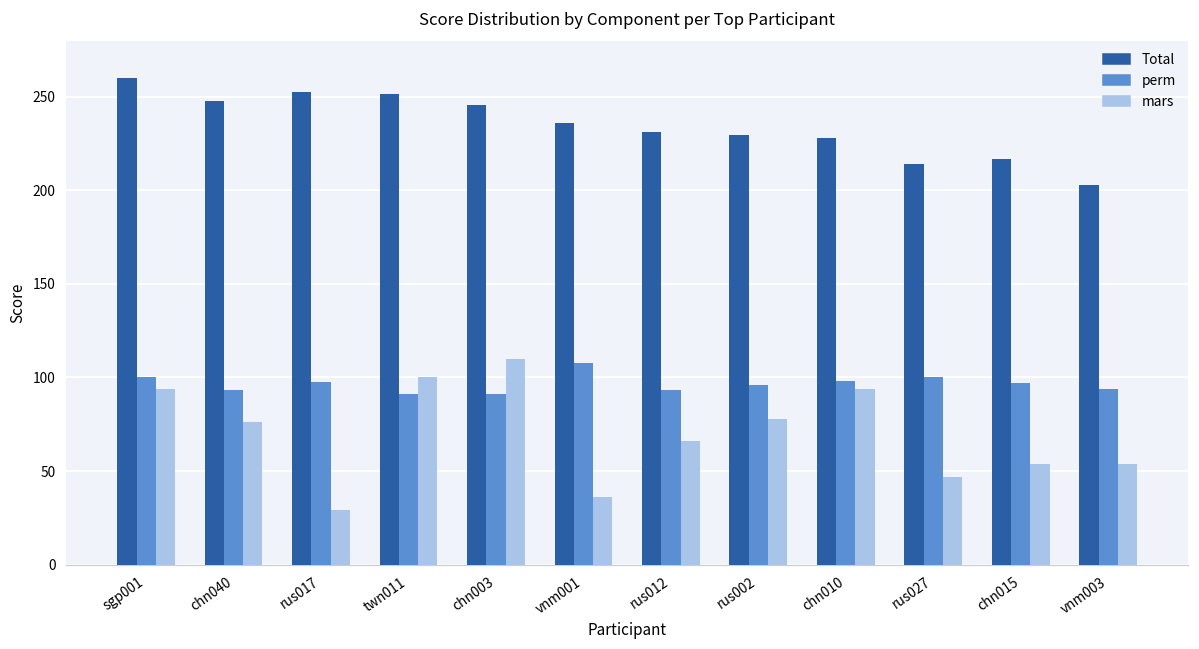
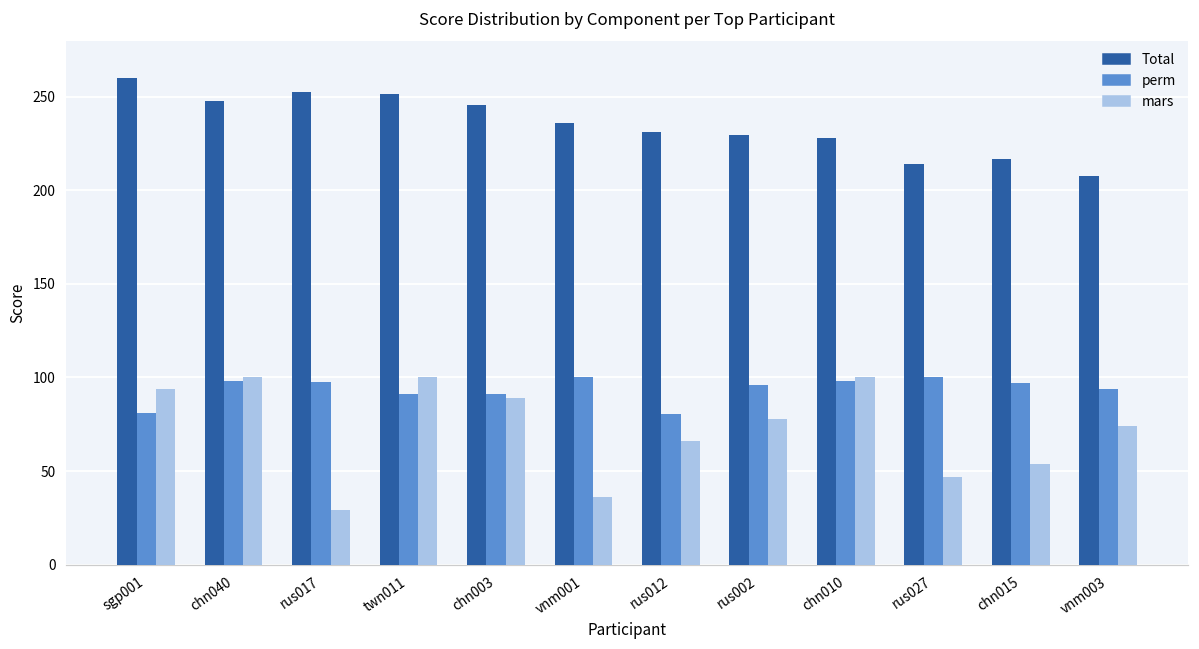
  {
    "Total": {
      "sgp001": 260,
      "chn040": 248,
      "rus017": 253,
      "twn011": 251,
      "chn003": 246,
      "vnm001": 236,
      "rus012": 231,
      "rus002": 229,
      "chn010": 228,
      "rus027": 214,
      "chn015": 217,
-     "vnm003": 203
+     "vnm003": 208
    },
    "perm": {
-     "sgp001": 100,
-     "chn040": 93,
+     "sgp001": 81,
+     "chn040": 98,
      "rus017": 98,
      "twn011": 91,
      "chn003": 91,
-     "vnm001": 108,
-     "rus012": 93,
+     "vnm001": 100,
+     "rus012": 81,
      "rus002": 96,
      "chn010": 98,
      "rus027": 100,
      "chn015": 97,
      "vnm003": 94
    },
    "mars": {
      "sgp001": 94,
-     "chn040": 76,
+     "chn040": 100,
      "rus017": 29,
      "twn011": 100,
-     "chn003": 110,
+     "chn003": 89,
      "vnm001": 36,
      "rus012": 66,
      "rus002": 78,
-     "chn010": 94,
+     "chn010": 100,
      "rus027": 47,
      "chn015": 54,
-     "vnm003": 54
+     "vnm003": 74
    }
  }
